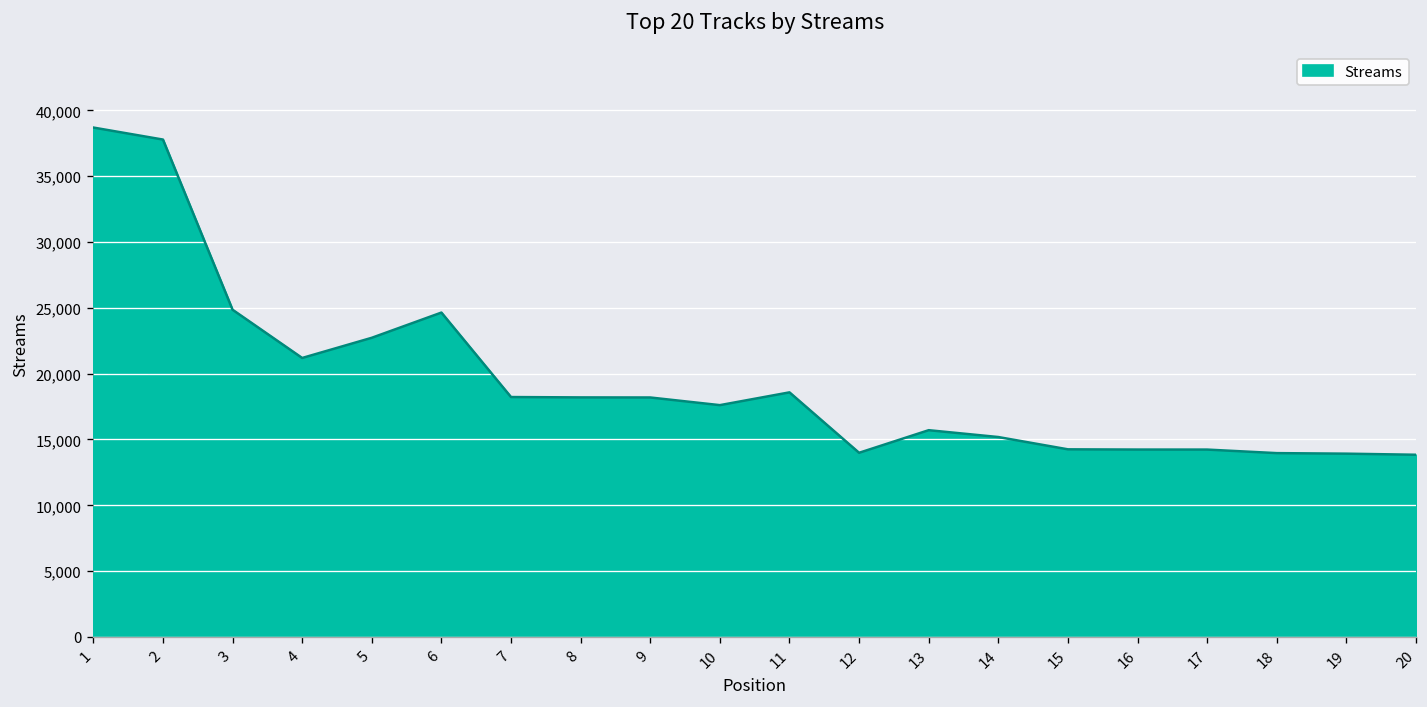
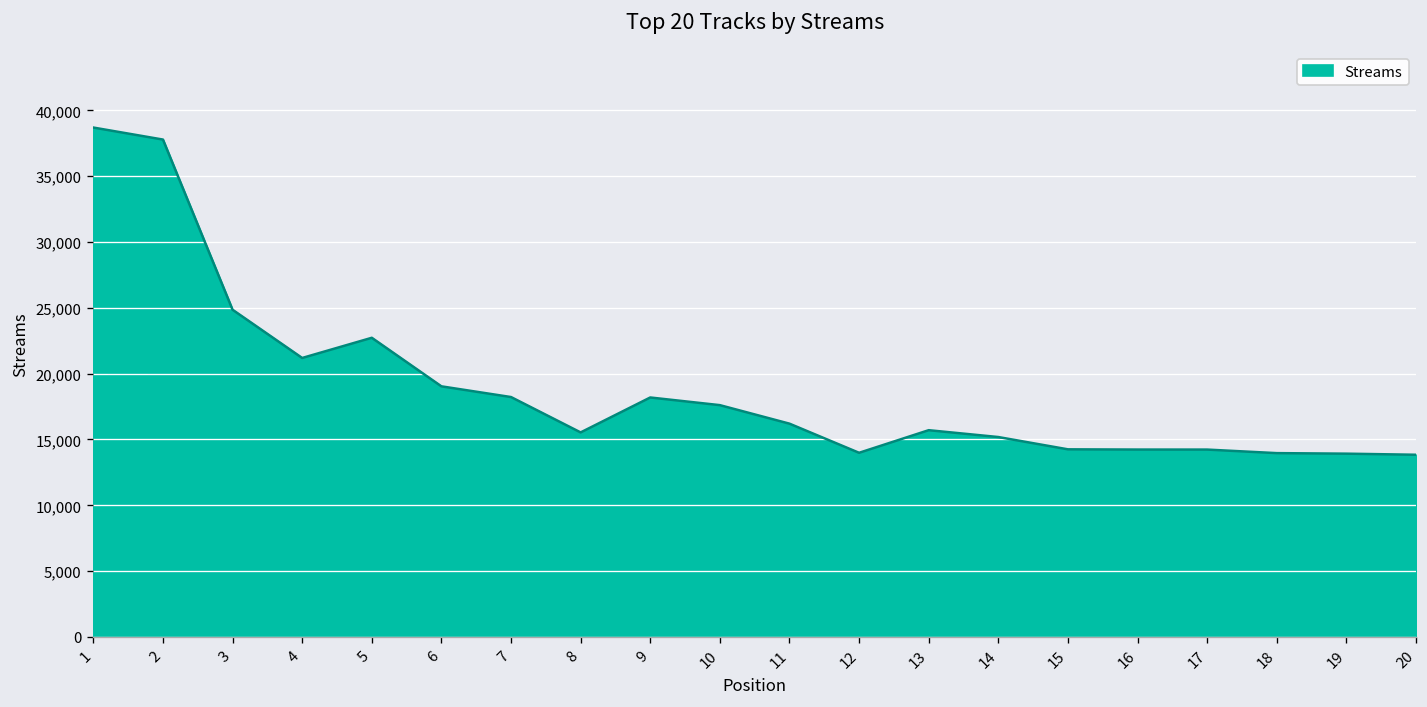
  {
    "1": "38,700",
    "2": "37,800",
    "3": "24,900",
    "4": "21,200",
    "5": "22,700",
-   "6": "24,600",
+   "6": "19,000",
    "7": "18,200",
-   "8": "18,200",
+   "8": "15,500",
    "9": "18,200",
    "10": "17,600",
-   "11": "18,600",
+   "11": "16,200",
    "12": "14,000",
    "13": "15,700",
    "14": "15,200",
    "15": "14,300",
    "16": "14,200",
    "17": "14,200",
    "18": "14,000",
    "19": "13,900",
    "20": "13,800"
  }
